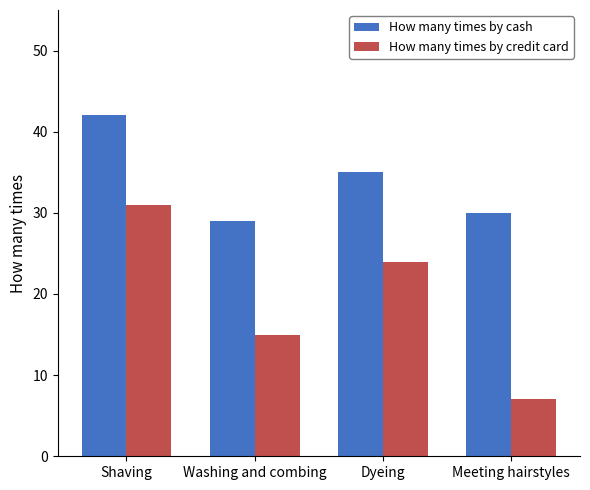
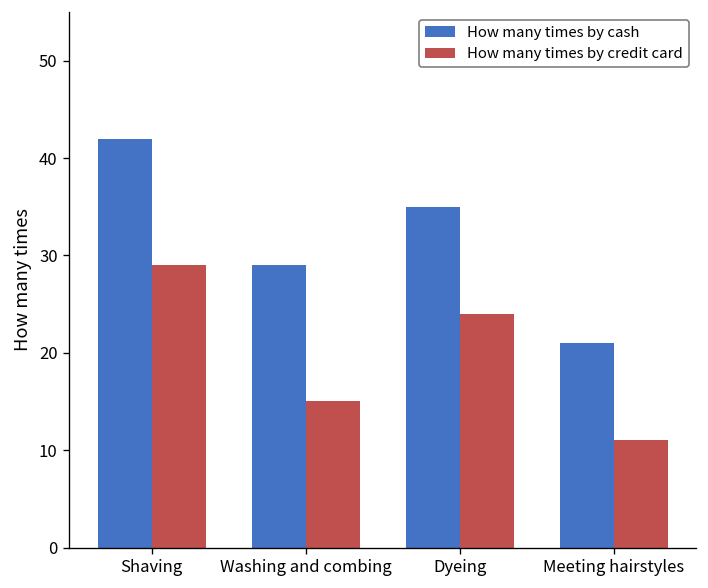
  {
    "How many times by cash": {
      "Shaving": 42,
      "Washing and combing": 29,
      "Dyeing": 35,
-     "Meeting hairstyles": 30
+     "Meeting hairstyles": 21
    },
    "How many times by credit card": {
-     "Shaving": 31,
+     "Shaving": 29,
      "Washing and combing": 15,
      "Dyeing": 24,
-     "Meeting hairstyles": 7
+     "Meeting hairstyles": 11
    }
  }
